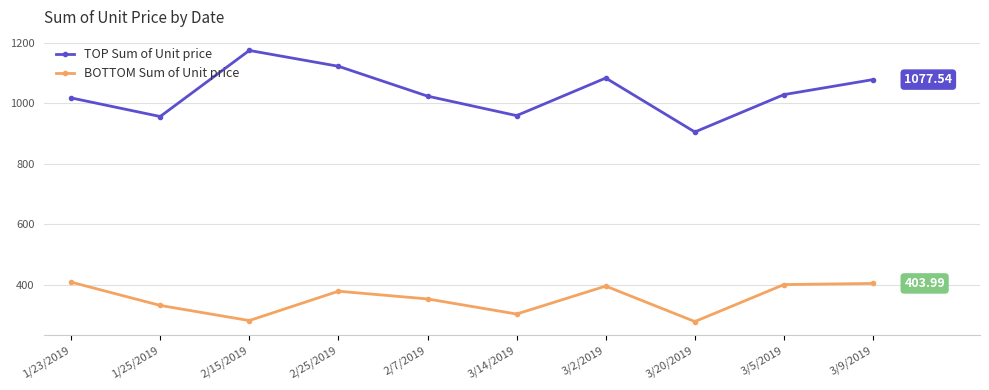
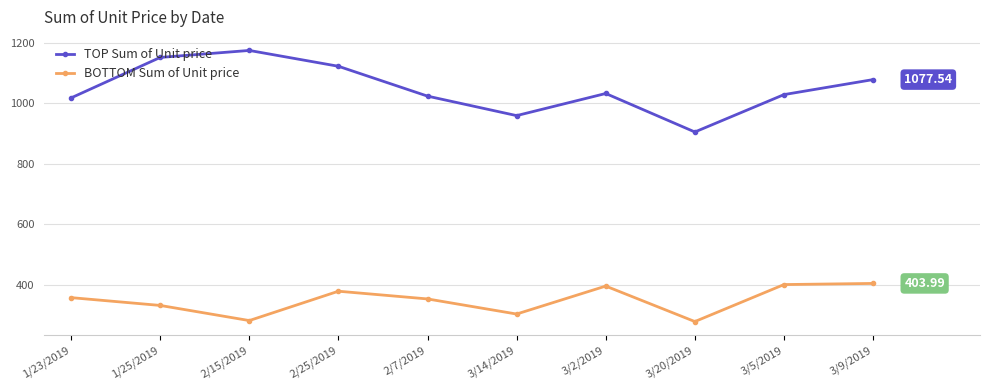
  {
    "TOP Sum of Unit price": {
      "1/23/2019": 1020,
-     "1/25/2019": 960,
+     "1/25/2019": 1150,
      "2/15/2019": 1170,
      "2/25/2019": 1120,
      "2/7/2019": 1020,
      "3/14/2019": 960,
-     "3/2/2019": 1080,
+     "3/2/2019": 1030,
      "3/20/2019": 900,
      "3/5/2019": 1030,
      "3/9/2019": 1080
    },
    "BOTTOM Sum of Unit price": {
-     "1/23/2019": 410,
+     "1/23/2019": 360,
      "1/25/2019": 330,
      "2/15/2019": 280,
      "2/25/2019": 380,
      "2/7/2019": 350,
      "3/14/2019": 300,
      "3/2/2019": 400,
      "3/20/2019": 280,
      "3/5/2019": 400,
      "3/9/2019": 400
    }
  }
